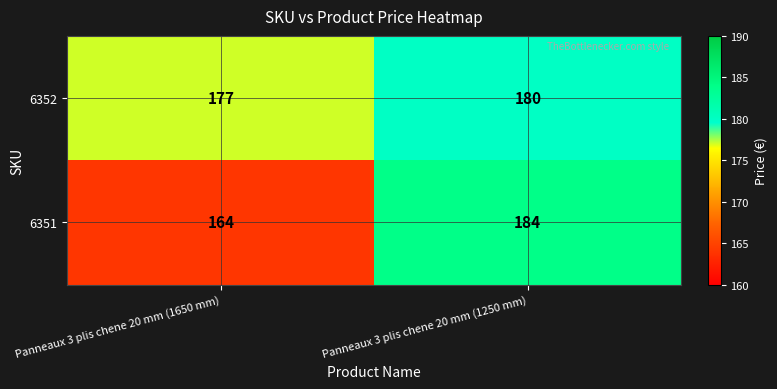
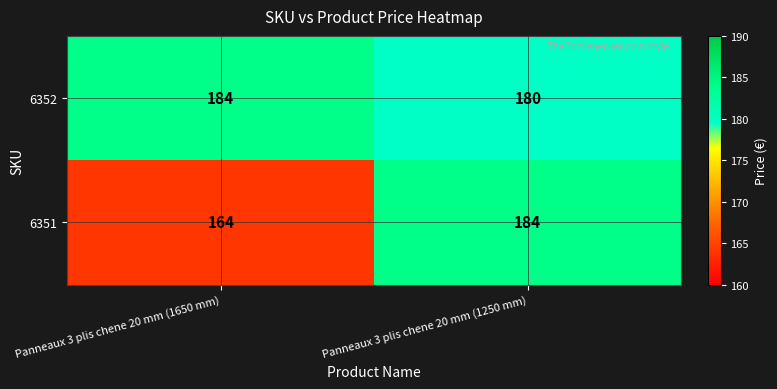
  {
    "6352": {
-     "Panneaux 3 plis chene 20 mm (1650 mm)": 177
+     "Panneaux 3 plis chene 20 mm (1650 mm)": 184
    },
    "6351": {
      "Panneaux 3 plis chene 20 mm (1650 mm)": 164,
      "Panneaux 3 plis chene 20 mm (1250 mm)": 184
    }
  }
